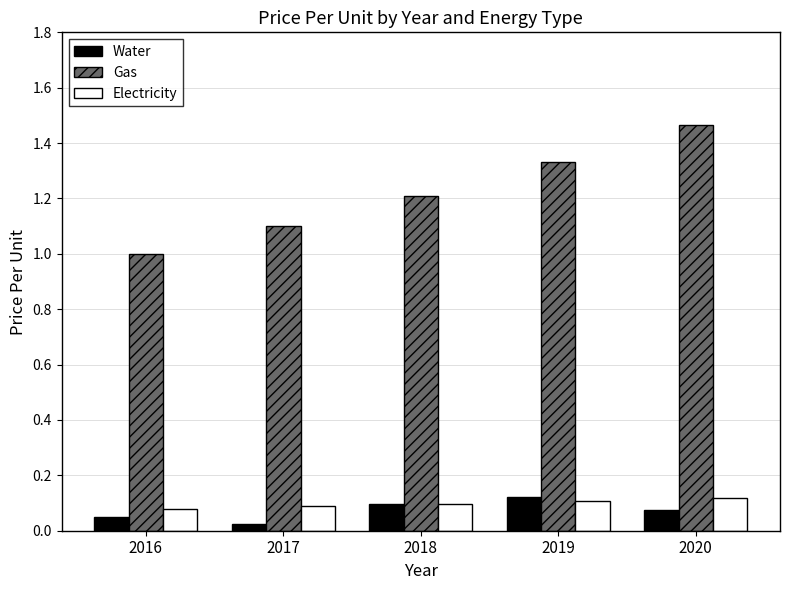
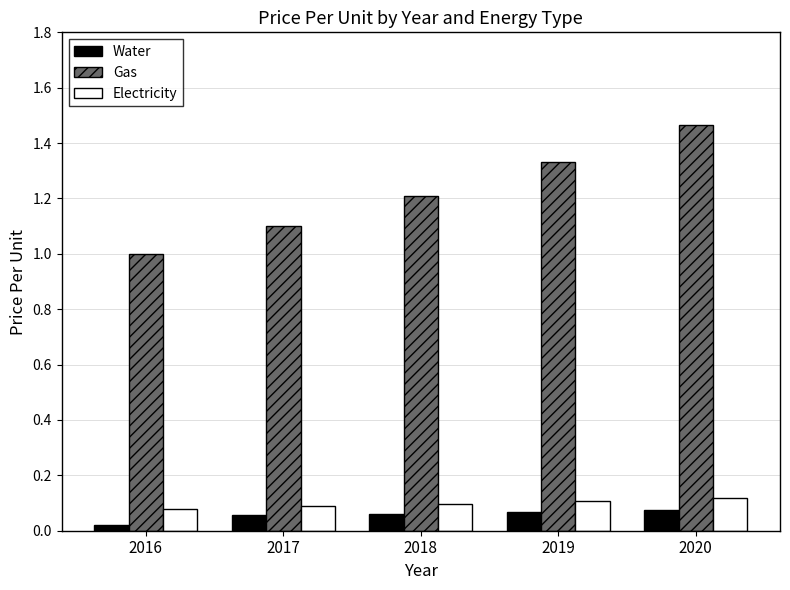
  {
    "Water": {
-     "2016": 0.05,
-     "2017": 0.03,
-     "2018": 0.10,
-     "2019": 0.12,
+     "2016": 0.02,
+     "2017": 0.06,
+     "2018": 0.06,
+     "2019": 0.07,
      "2020": 0.07
    },
    "Gas": {
      "2016": 1.00,
      "2017": 1.10,
      "2018": 1.21,
      "2019": 1.33,
      "2020": 1.46
    },
    "Electricity": {
      "2016": 0.08,
      "2017": 0.09,
      "2018": 0.10,
      "2019": 0.11,
      "2020": 0.12
    }
  }
